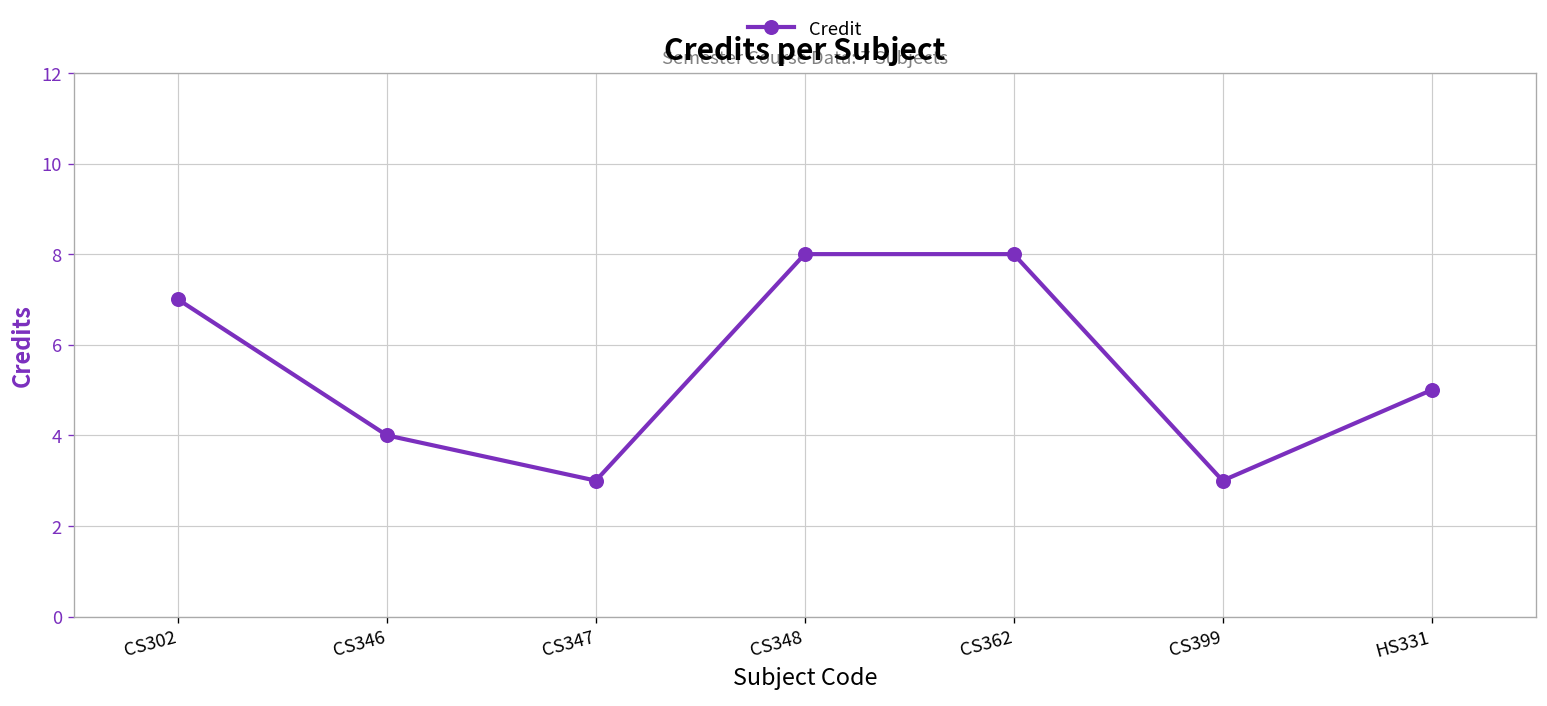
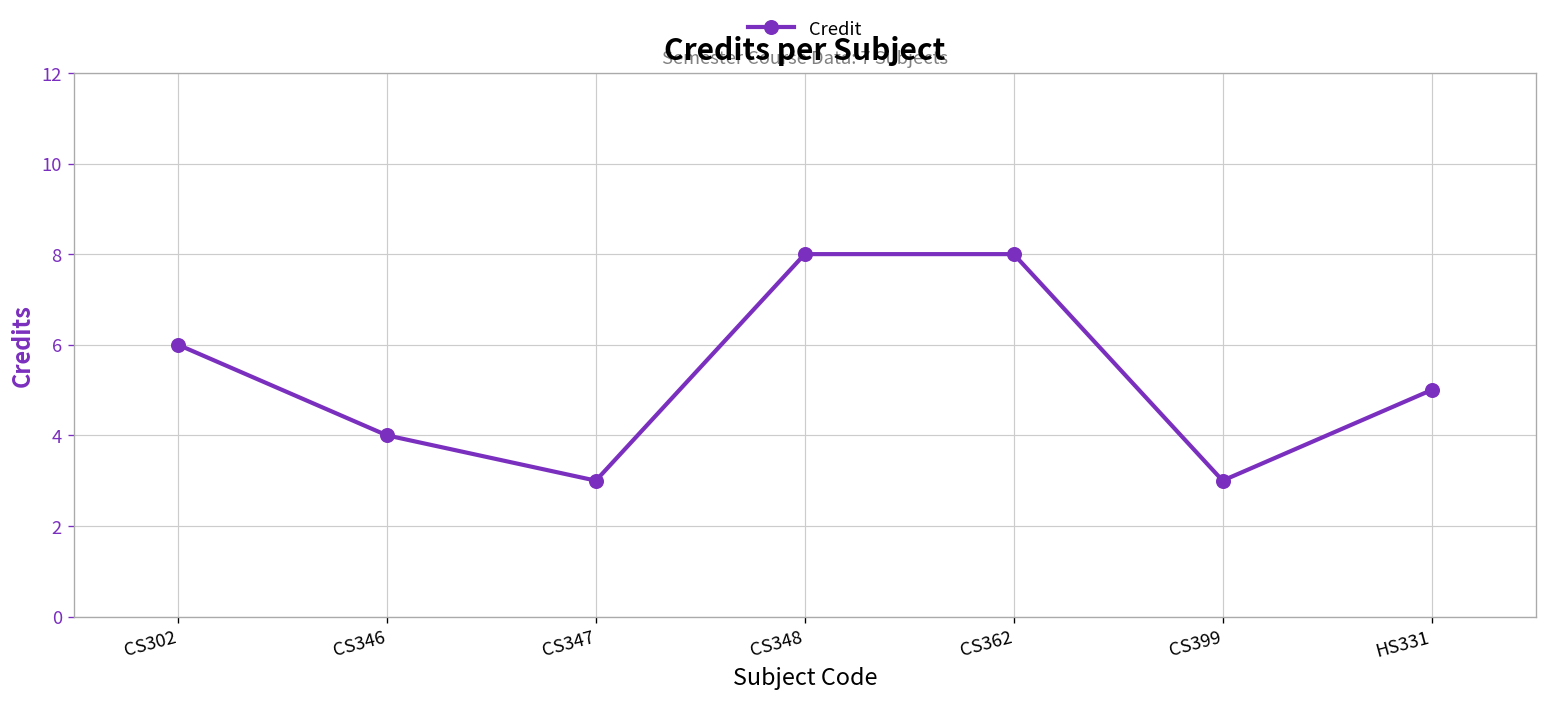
  {
-   "CS302": 7,
+   "CS302": 6,
    "CS346": 4,
    "CS347": 3,
    "CS348": 8,
    "CS362": 8,
    "CS399": 3,
    "HS331": 5
  }
